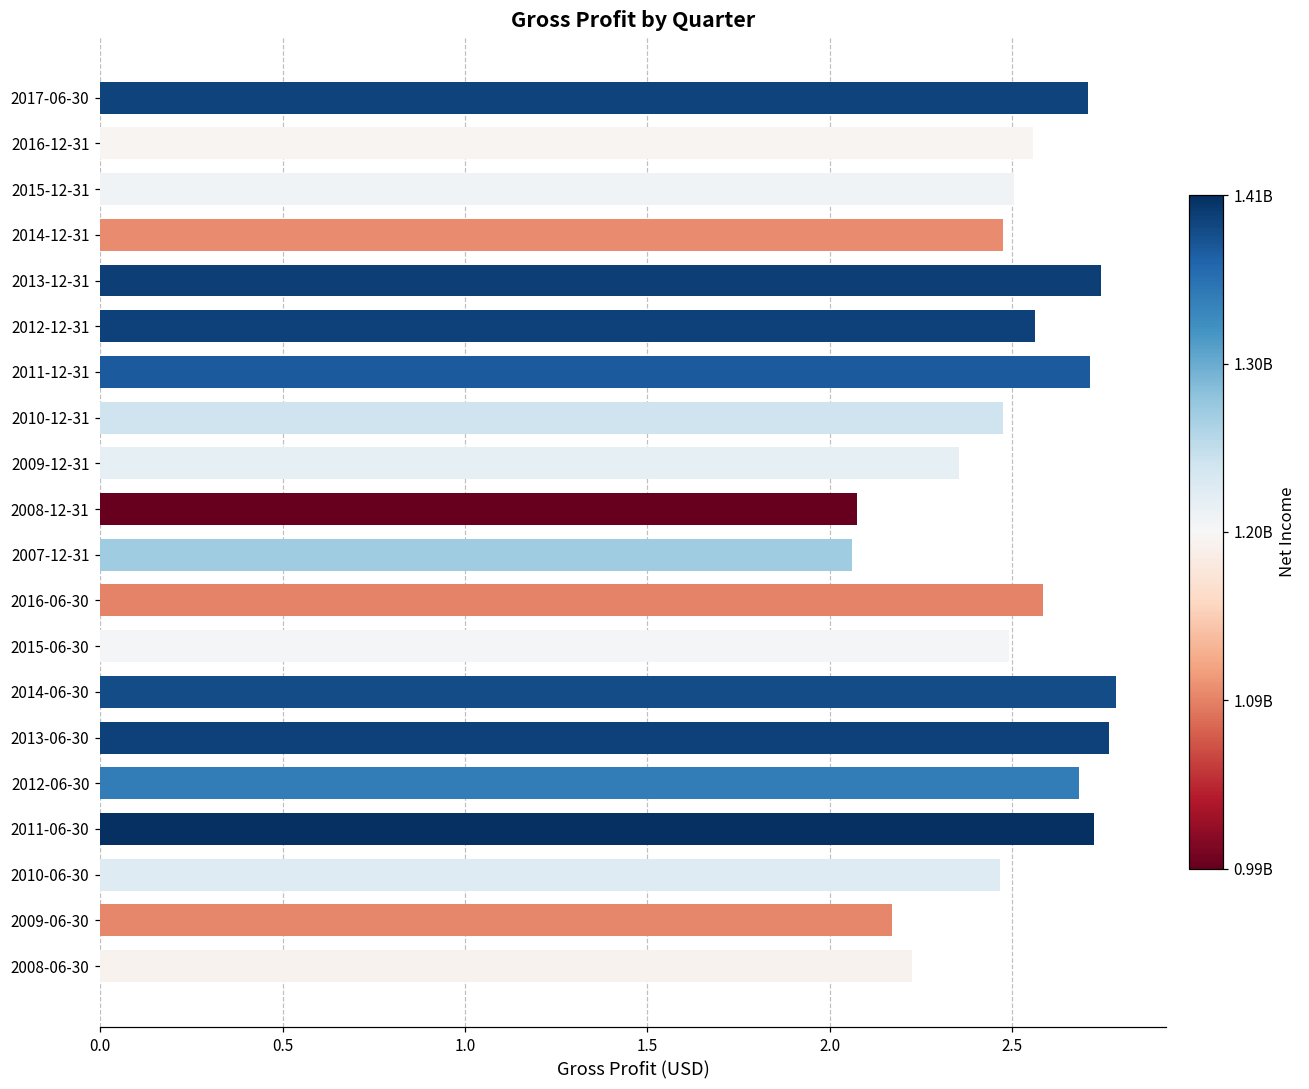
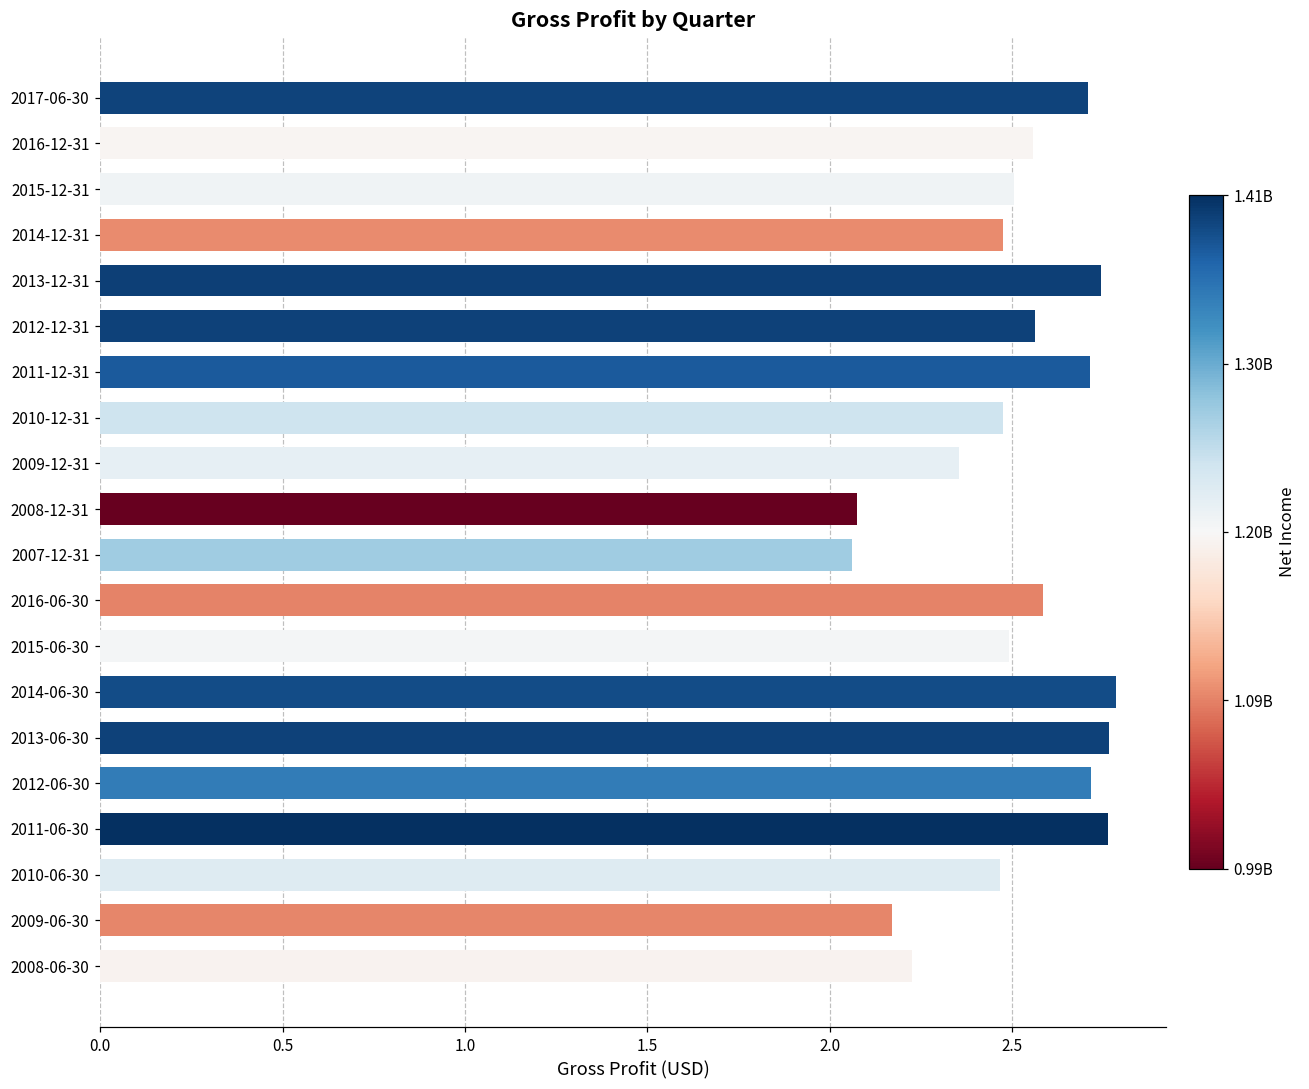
  {
    "2017-06-30": 2.71,
    "2016-12-31": 2.56,
    "2015-12-31": 2.51,
    "2014-12-31": 2.47,
    "2013-12-31": 2.74,
    "2012-12-31": 2.56,
    "2011-12-31": 2.71,
    "2010-12-31": 2.47,
    "2009-12-31": 2.35,
    "2008-12-31": 2.08,
    "2007-12-31": 2.06,
    "2016-06-30": 2.59,
    "2015-06-30": 2.49,
    "2014-06-30": 2.78,
    "2013-06-30": 2.77,
-   "2012-06-30": 2.68,
-   "2011-06-30": 2.73,
+   "2012-06-30": 2.72,
+   "2011-06-30": 2.76,
    "2010-06-30": 2.47,
    "2009-06-30": 2.17,
    "2008-06-30": 2.22
  }
